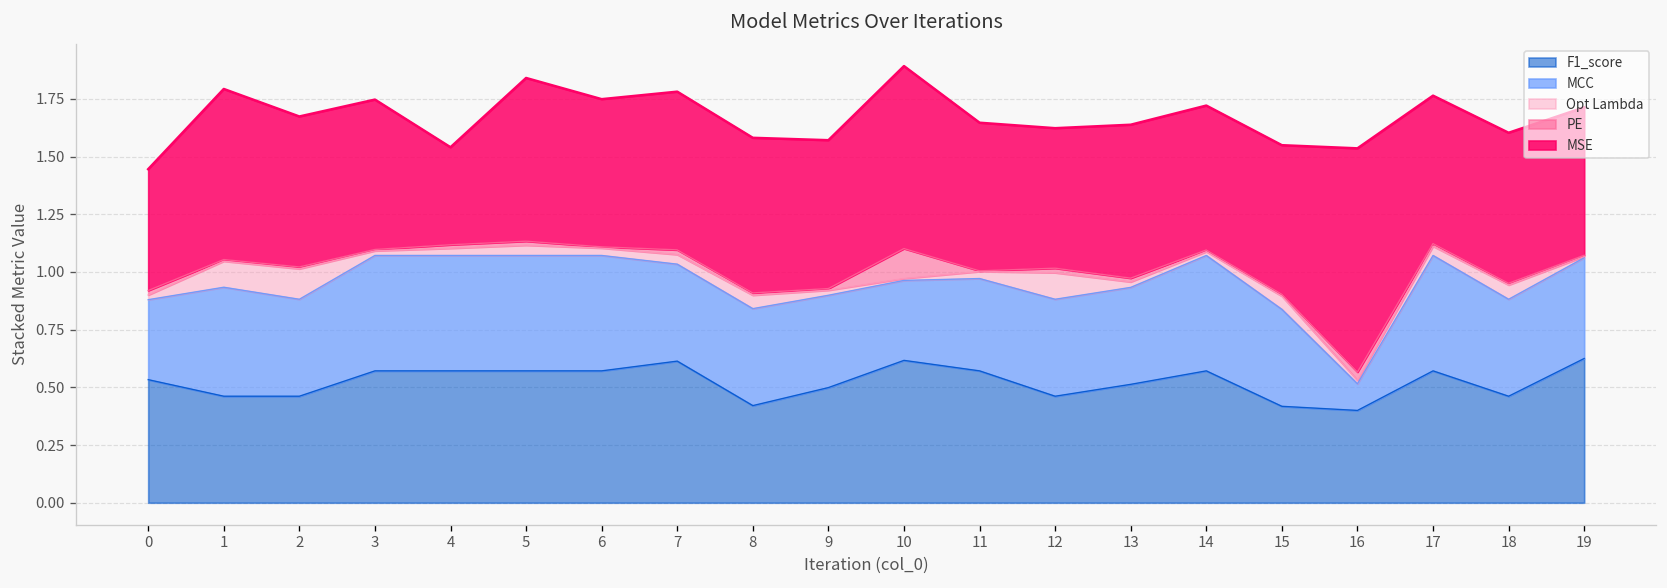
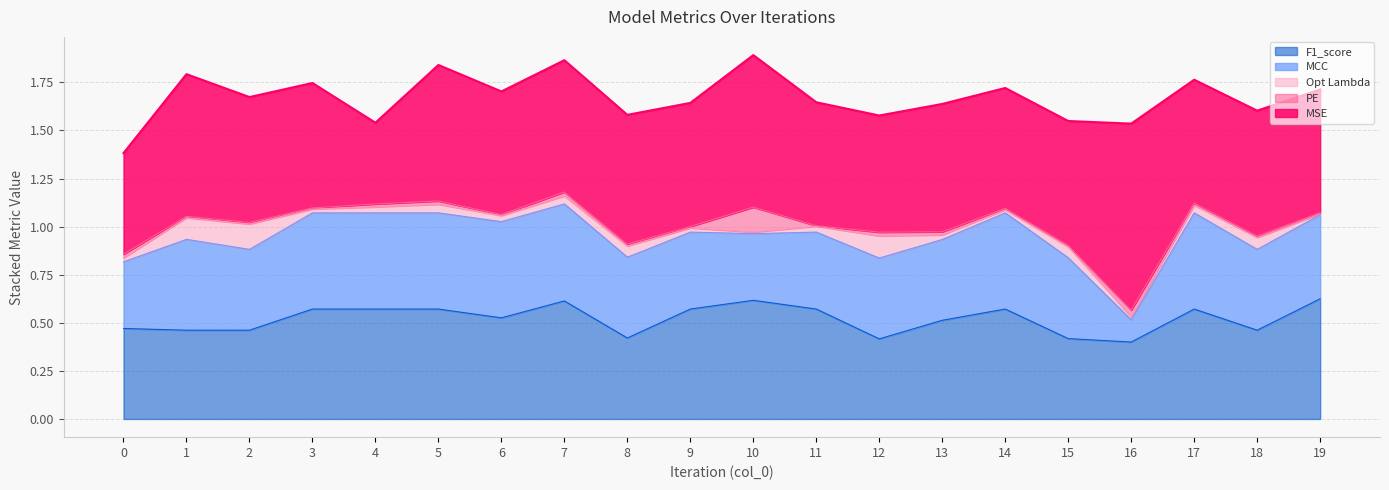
  {
    "F1_score": {
-     "0": 0.53,
+     "0": 0.47,
      "1": 0.46,
      "2": 0.46,
      "3": 0.57,
      "4": 0.57,
      "5": 0.57,
-     "6": 0.57,
+     "6": 0.53,
      "7": 0.61,
      "8": 0.42,
-     "9": 0.50,
+     "9": 0.57,
      "10": 0.62,
      "11": 0.57,
-     "12": 0.46,
+     "12": 0.42,
      "13": 0.51,
      "14": 0.57,
      "15": 0.42,
      "16": 0.40,
      "17": 0.57,
      "18": 0.46,
      "19": 0.63
    },
    "MCC": {
      "0": 0.35,
      "1": 0.47,
      "2": 0.42,
      "3": 0.50,
      "4": 0.50,
      "5": 0.50,
      "6": 0.50,
-     "7": 0.42,
+     "7": 0.50,
      "8": 0.42,
      "9": 0.40,
      "11": 0.40,
      "12": 0.42,
      "13": 0.42,
      "14": 0.50,
      "15": 0.42,
      "16": 0.12,
      "17": 0.50,
      "18": 0.42
    },
    "Opt Lambda": {
      "0": 0.02,
      "4": 0.03,
      "5": 0.04,
      "7": 0.04,
      "12": 0.12,
      "13": 0.02,
      "16": 0.02
    },
    "PE": {
      "0": 0.02,
      "4": 0.02,
      "5": 0.02,
      "7": 0.02,
      "10": 0.13,
      "12": 0.02,
      "13": 0.02,
      "16": 0.04
    },
    "MSE": {
      "0": 0.53,
      "1": 0.74,
      "2": 0.65,
      "3": 0.65,
      "4": 0.42,
      "5": 0.71,
      "6": 0.64,
      "7": 0.69,
      "8": 0.67,
      "9": 0.64,
      "10": 0.79,
      "11": 0.64,
      "12": 0.61,
      "13": 0.66,
      "14": 0.63,
      "15": 0.65,
      "16": 0.97,
      "17": 0.64,
      "18": 0.65
    }
  }
